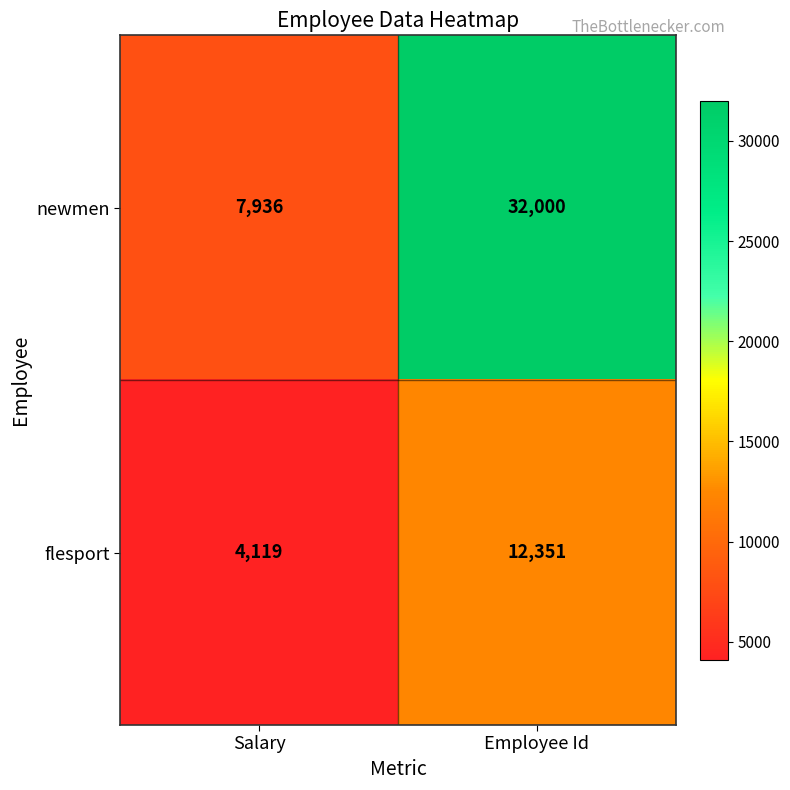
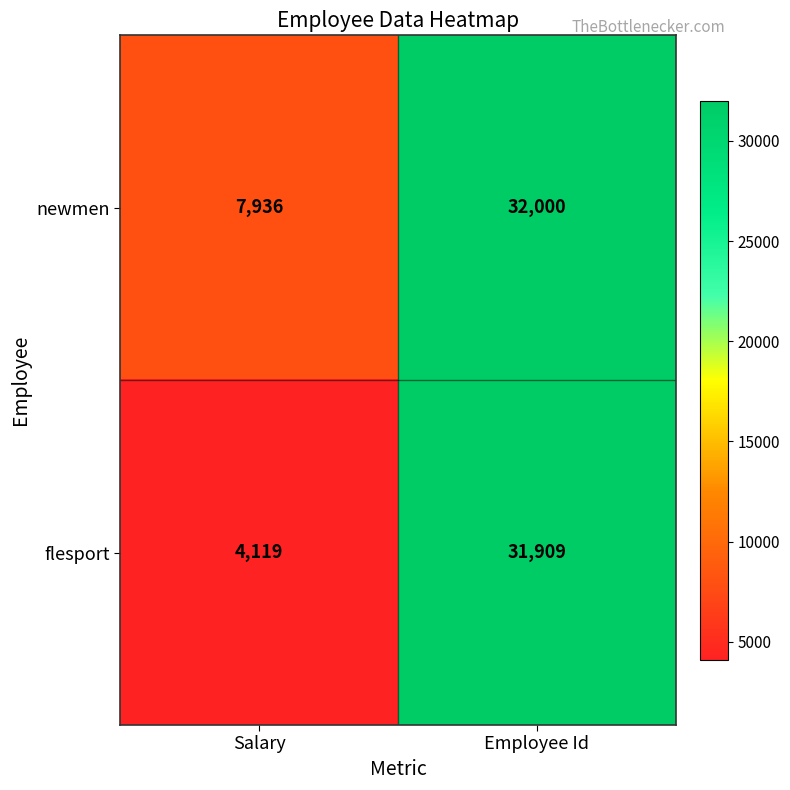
  {
    "newmen": {
      "Salary": "7,936",
      "Employee Id": "32,000"
    },
    "flesport": {
      "Salary": "4,119",
-     "Employee Id": "12,351"
+     "Employee Id": "31,909"
    }
  }
